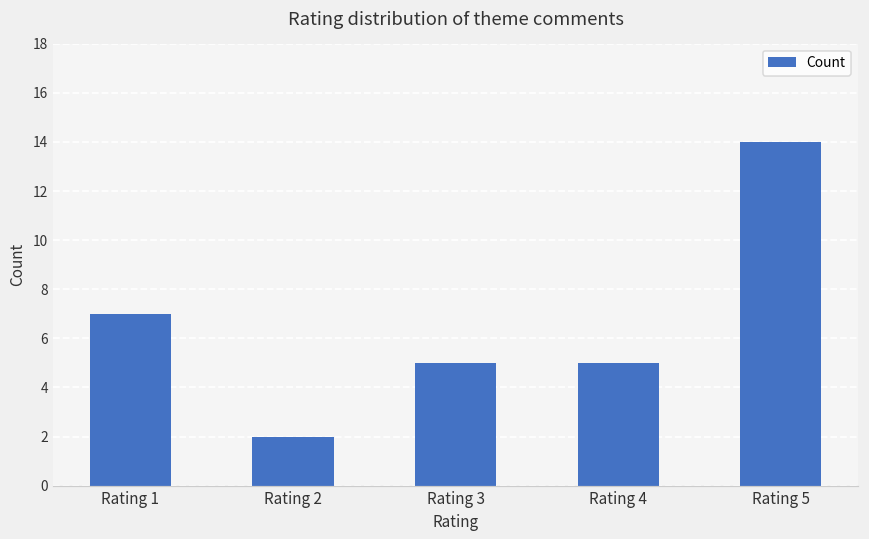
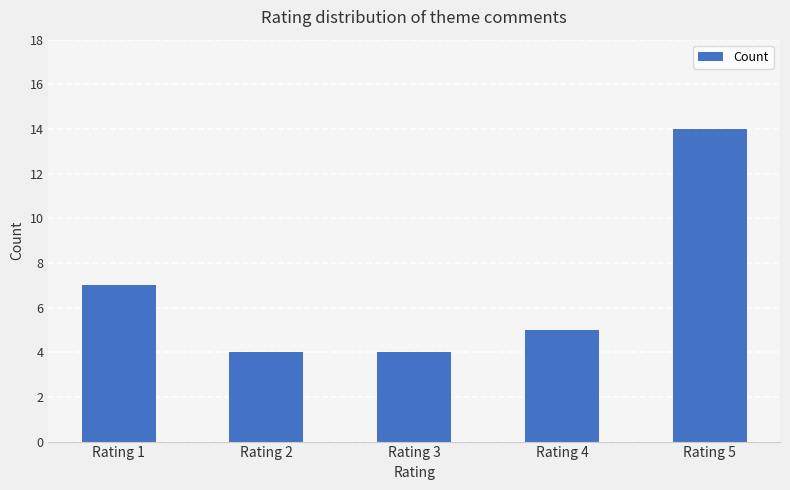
  {
    "Rating 1": 7,
-   "Rating 2": 2,
-   "Rating 3": 5,
+   "Rating 2": 4,
+   "Rating 3": 4,
    "Rating 4": 5,
    "Rating 5": 14
  }
